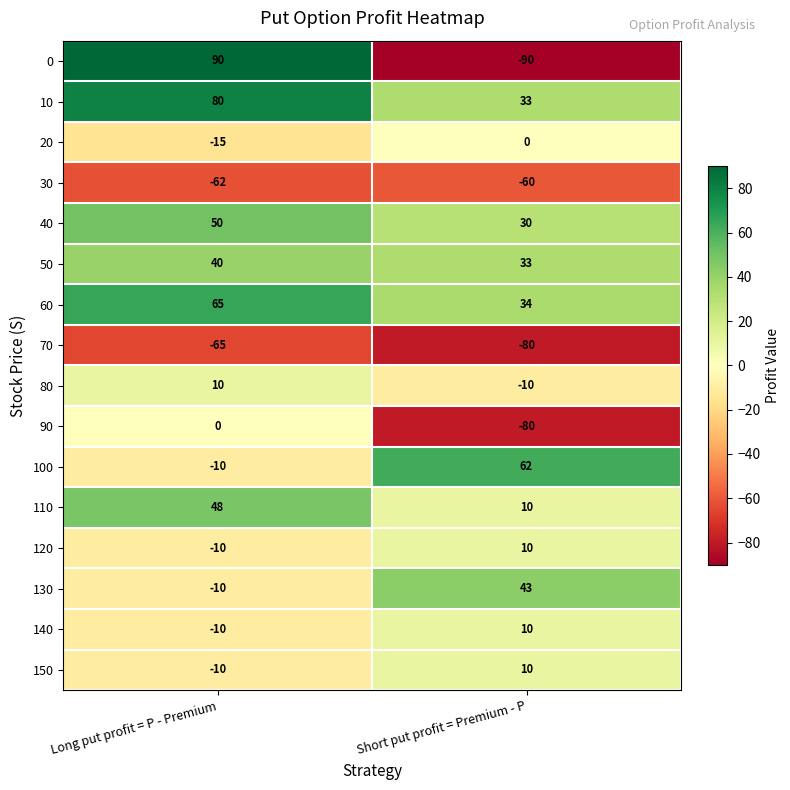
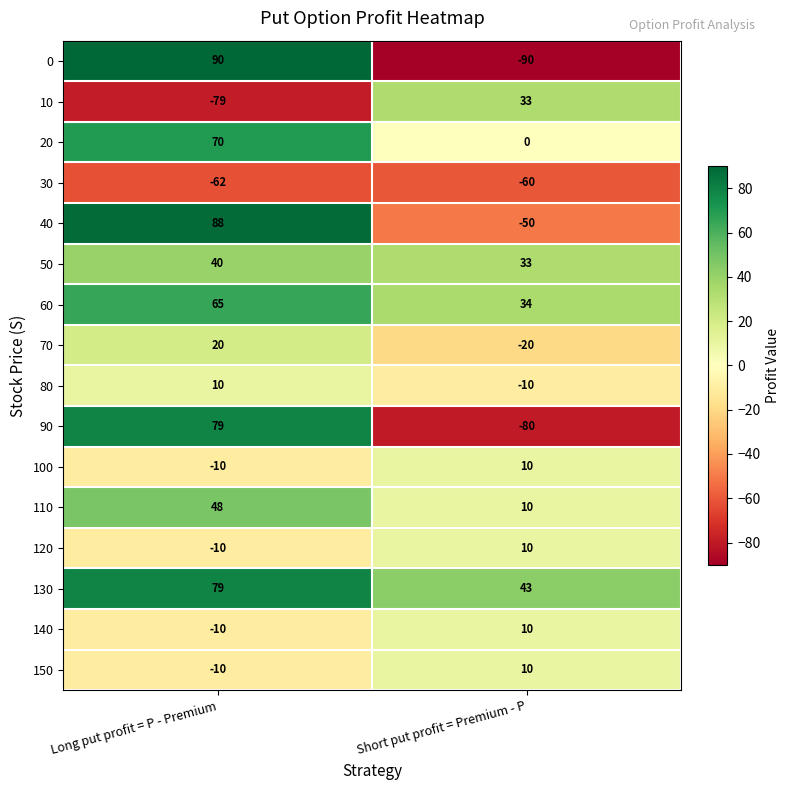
  {
    "0": {
      "Long put profit = P - Premium": 90,
      "Short put profit = Premium - P": -90
    },
    "10": {
-     "Long put profit = P - Premium": 80,
+     "Long put profit = P - Premium": -79,
      "Short put profit = Premium - P": 33
    },
    "20": {
-     "Long put profit = P - Premium": -15,
+     "Long put profit = P - Premium": 70,
      "Short put profit = Premium - P": 0
    },
    "30": {
      "Long put profit = P - Premium": -62,
      "Short put profit = Premium - P": -60
    },
    "40": {
-     "Long put profit = P - Premium": 50,
-     "Short put profit = Premium - P": 30
+     "Long put profit = P - Premium": 88,
+     "Short put profit = Premium - P": -50
    },
    "50": {
      "Long put profit = P - Premium": 40,
      "Short put profit = Premium - P": 33
    },
    "60": {
      "Long put profit = P - Premium": 65,
      "Short put profit = Premium - P": 34
    },
    "70": {
-     "Long put profit = P - Premium": -65,
-     "Short put profit = Premium - P": -80
+     "Long put profit = P - Premium": 20,
+     "Short put profit = Premium - P": -20
    },
    "80": {
      "Long put profit = P - Premium": 10,
      "Short put profit = Premium - P": -10
    },
    "90": {
-     "Long put profit = P - Premium": 0,
+     "Long put profit = P - Premium": 79,
      "Short put profit = Premium - P": -80
    },
    "100": {
      "Long put profit = P - Premium": -10,
-     "Short put profit = Premium - P": 62
+     "Short put profit = Premium - P": 10
    },
    "110": {
      "Long put profit = P - Premium": 48,
      "Short put profit = Premium - P": 10
    },
    "120": {
      "Long put profit = P - Premium": -10,
      "Short put profit = Premium - P": 10
    },
    "130": {
-     "Long put profit = P - Premium": -10,
+     "Long put profit = P - Premium": 79,
      "Short put profit = Premium - P": 43
    },
    "140": {
      "Long put profit = P - Premium": -10,
      "Short put profit = Premium - P": 10
    },
    "150": {
      "Long put profit = P - Premium": -10,
      "Short put profit = Premium - P": 10
    }
  }
